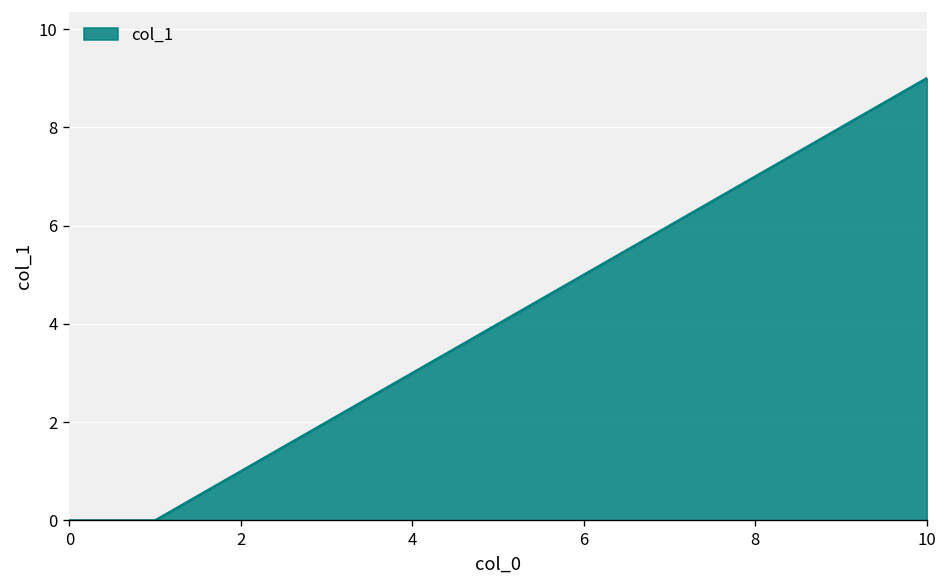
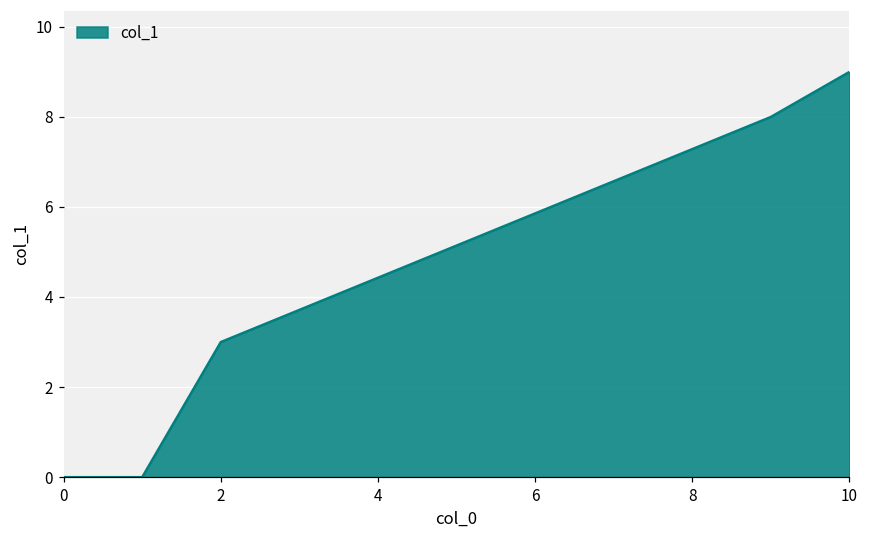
  {
    "0": 0,
-   "2": 1,
+   "2": 3,
    "10": 9
  }
